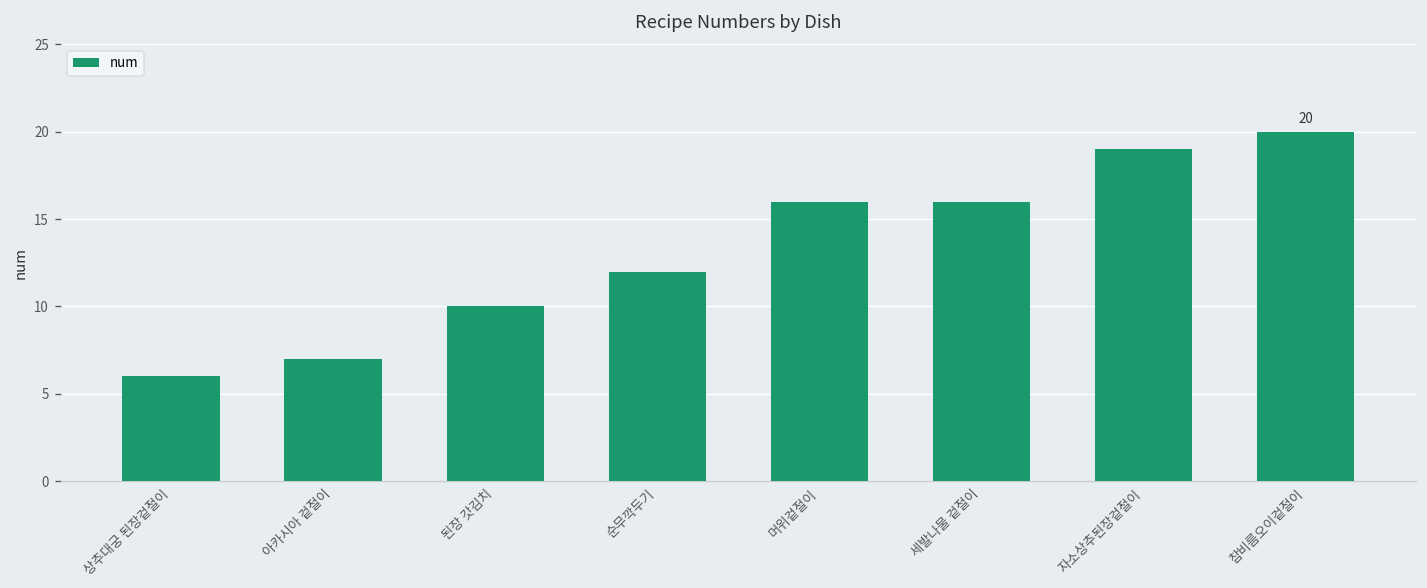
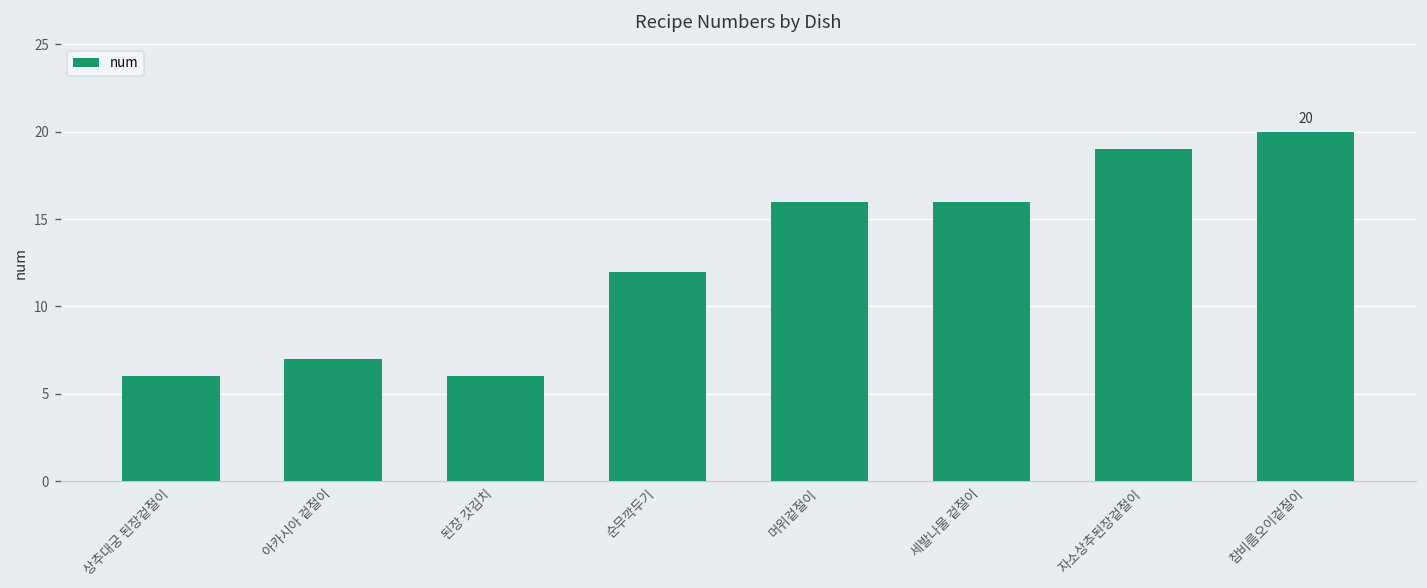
  {
    "상추대궁 된장겉절이": 6,
    "아카시아 겉절이": 7,
-   "된장 갓김치": 10,
+   "된장 갓김치": 6,
    "순무깍두기": 12,
    "머위겉절이": 16,
    "세발나물 겉절이": 16,
    "자소상추된장겉절이": 19
  }
